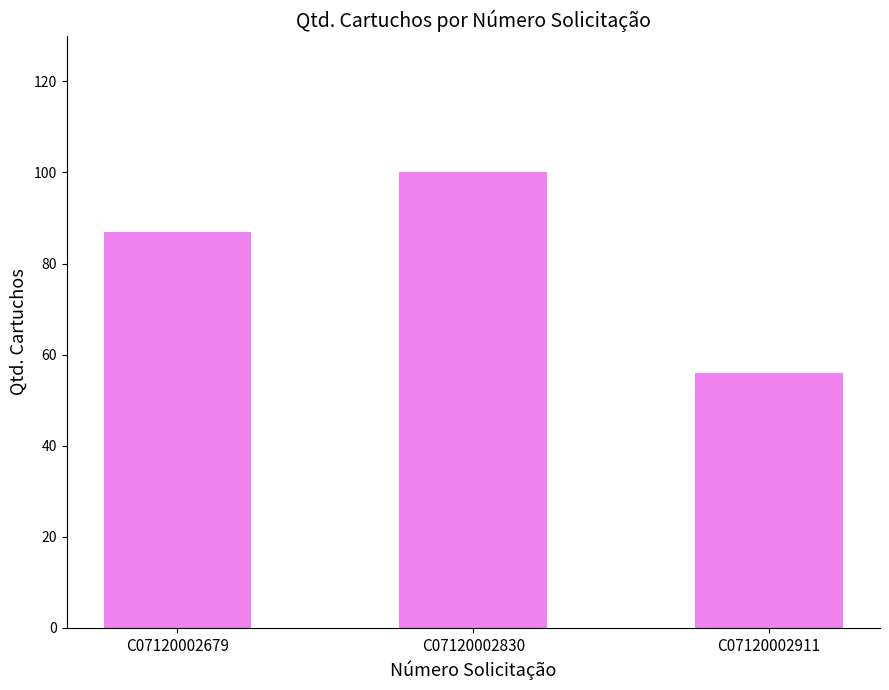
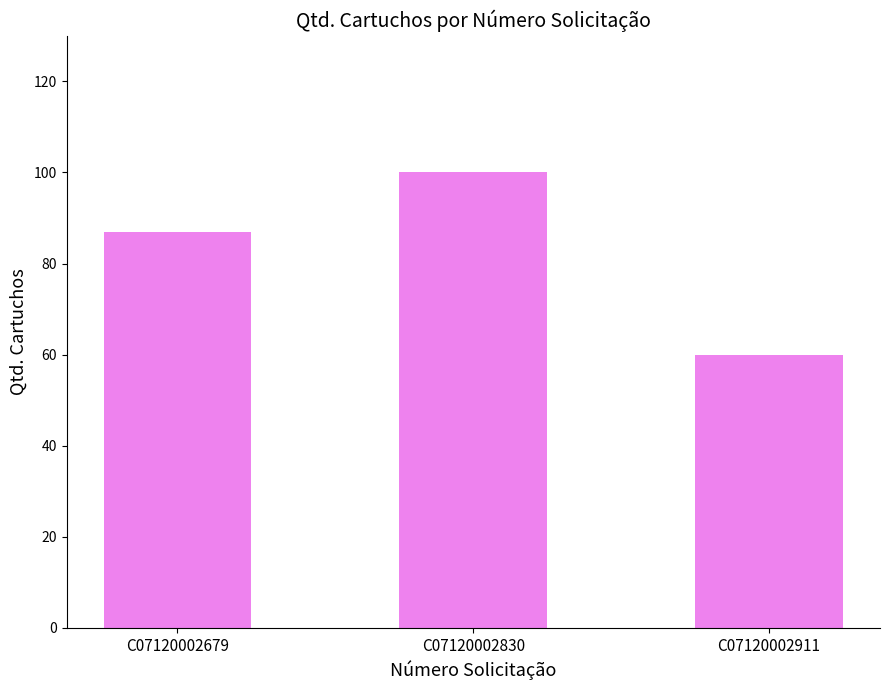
  {
    "C07120002679": 87,
    "C07120002830": 100,
-   "C07120002911": 56
+   "C07120002911": 60
  }
